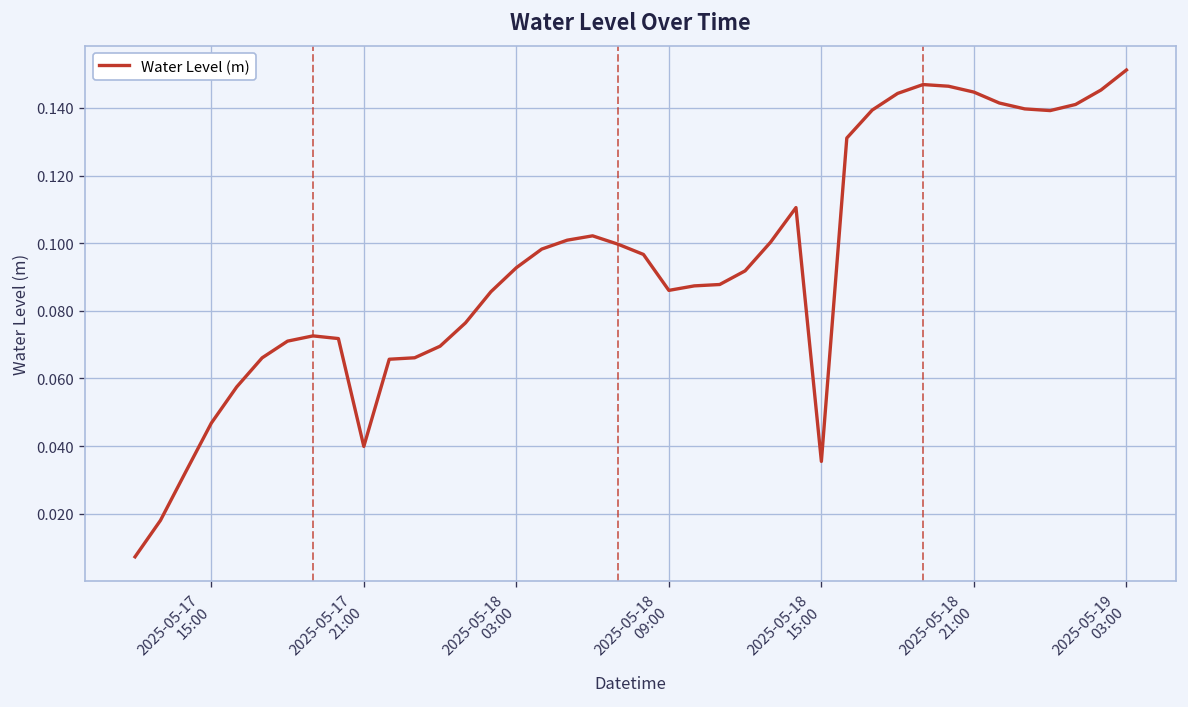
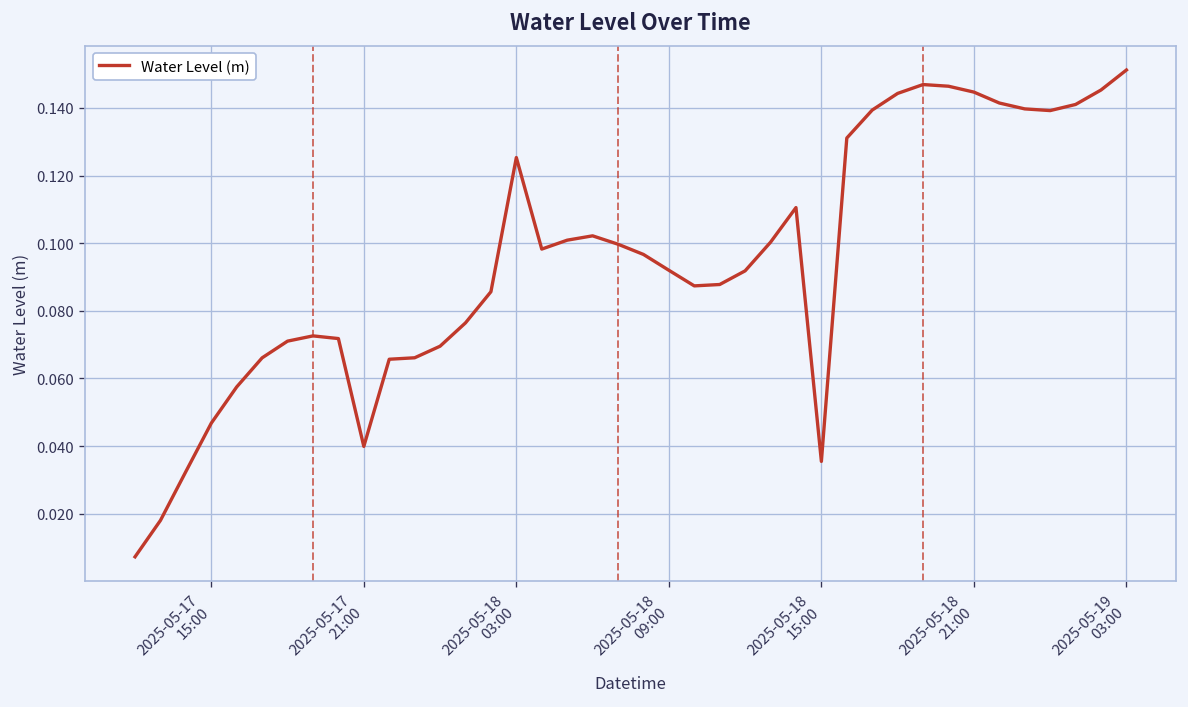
  {
    "2025-05-17 15:00": 0.047,
    "2025-05-17 21:00": 0.040,
-   "2025-05-18 03:00": 0.093,
-   "2025-05-18 09:00": 0.086,
+   "2025-05-18 03:00": 0.125,
+   "2025-05-18 09:00": 0.092,
    "2025-05-18 15:00": 0.035,
    "2025-05-18 21:00": 0.145,
    "2025-05-19 03:00": 0.151
  }
